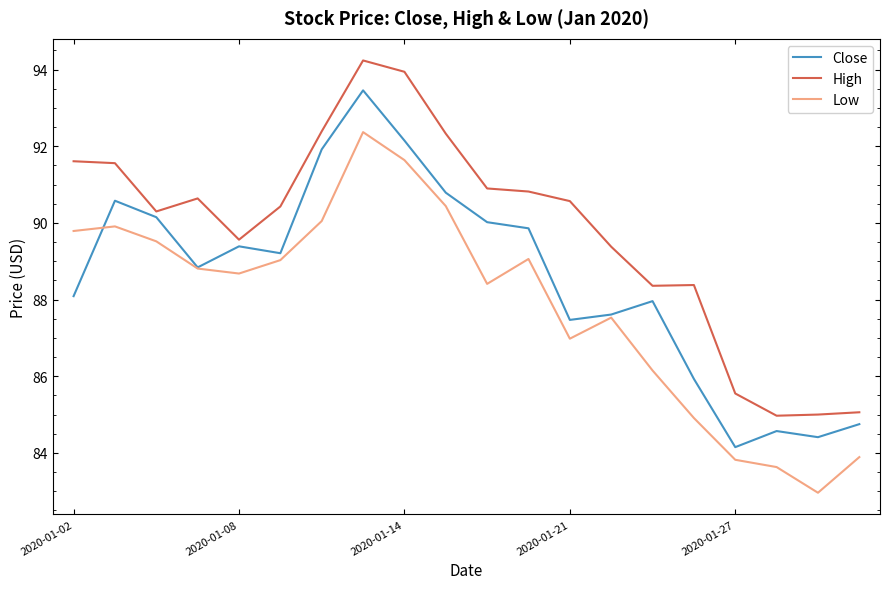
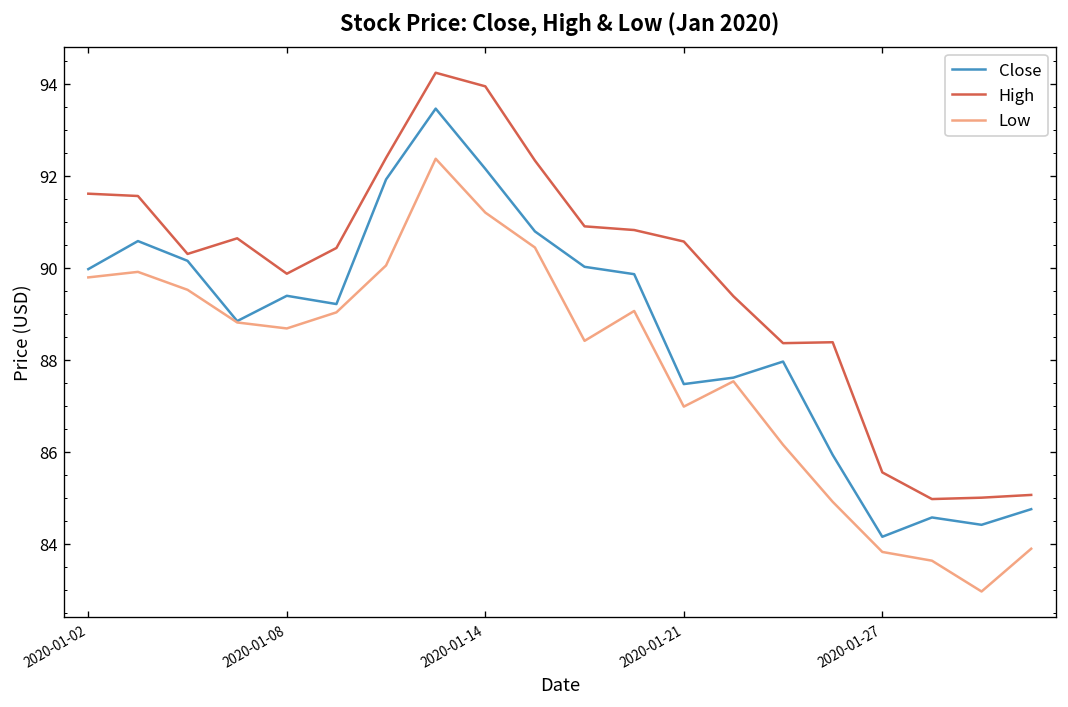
  {
    "Close": {
-     "2020-01-02": 88.1,
+     "2020-01-02": 90.0,
      "2020-01-08": 89.4,
      "2020-01-14": 92.2,
      "2020-01-21": 87.5,
      "2020-01-27": 84.2
    },
    "High": {
      "2020-01-02": 91.6,
-     "2020-01-08": 89.6,
+     "2020-01-08": 89.9,
      "2020-01-14": 93.9,
      "2020-01-21": 90.6,
      "2020-01-27": 85.6
    },
    "Low": {
      "2020-01-02": 89.8,
      "2020-01-08": 88.7,
-     "2020-01-14": 91.6,
+     "2020-01-14": 91.2,
      "2020-01-21": 87.0,
      "2020-01-27": 83.8
    }
  }
